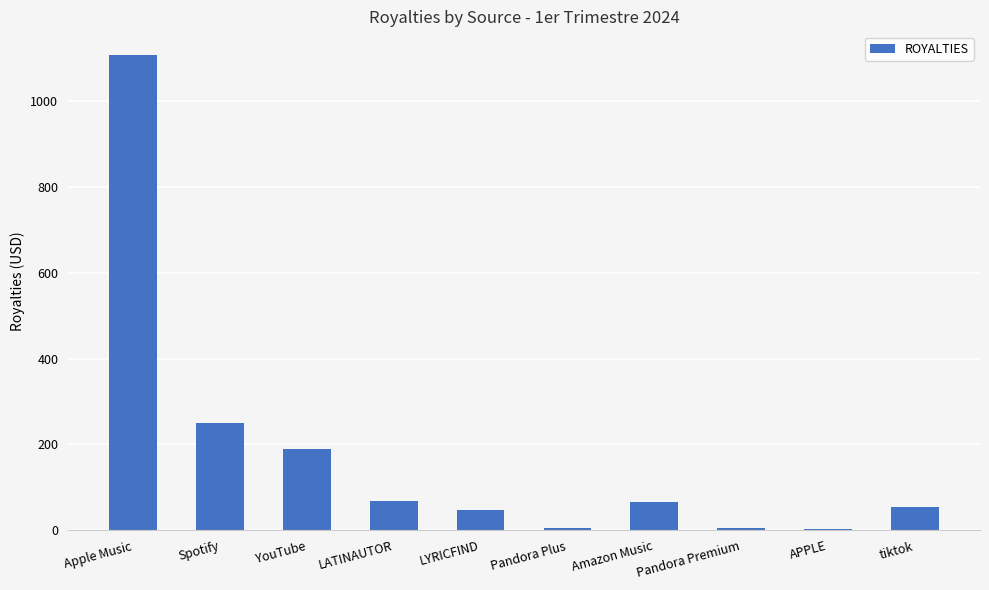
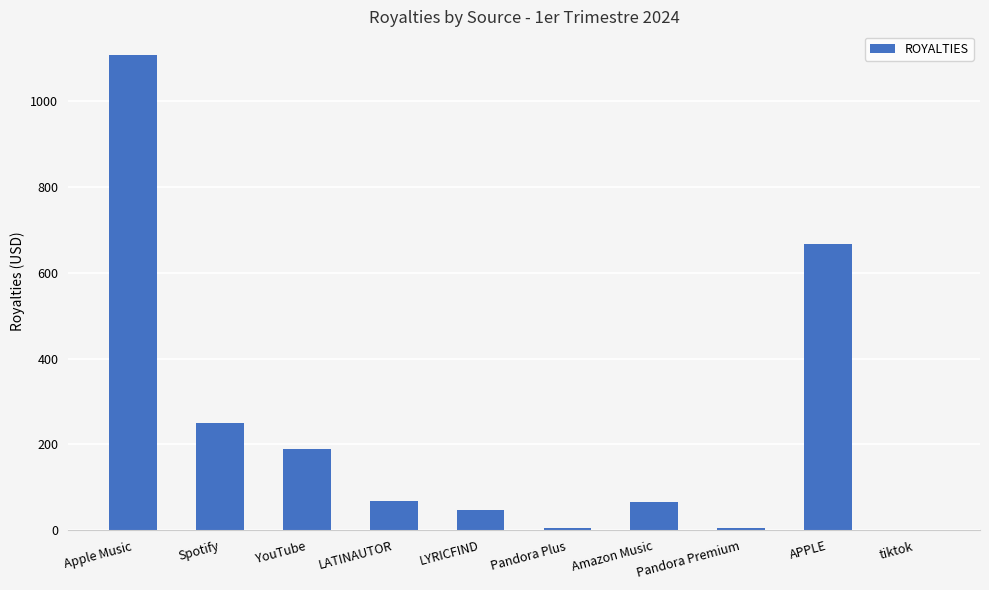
  {
    "Apple Music": 1110,
    "Spotify": 250,
    "YouTube": 190,
    "LATINAUTOR": 70,
    "LYRICFIND": 50,
    "Pandora Plus": 10,
    "Amazon Music": 60,
-   "APPLE": 0,
-   "tiktok": 50
+   "APPLE": 670,
+   "tiktok": 0
  }
